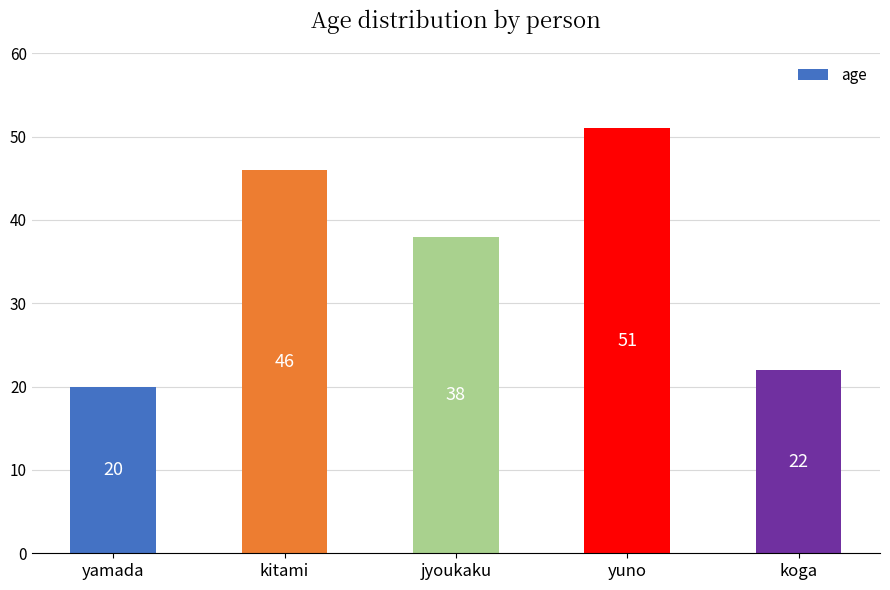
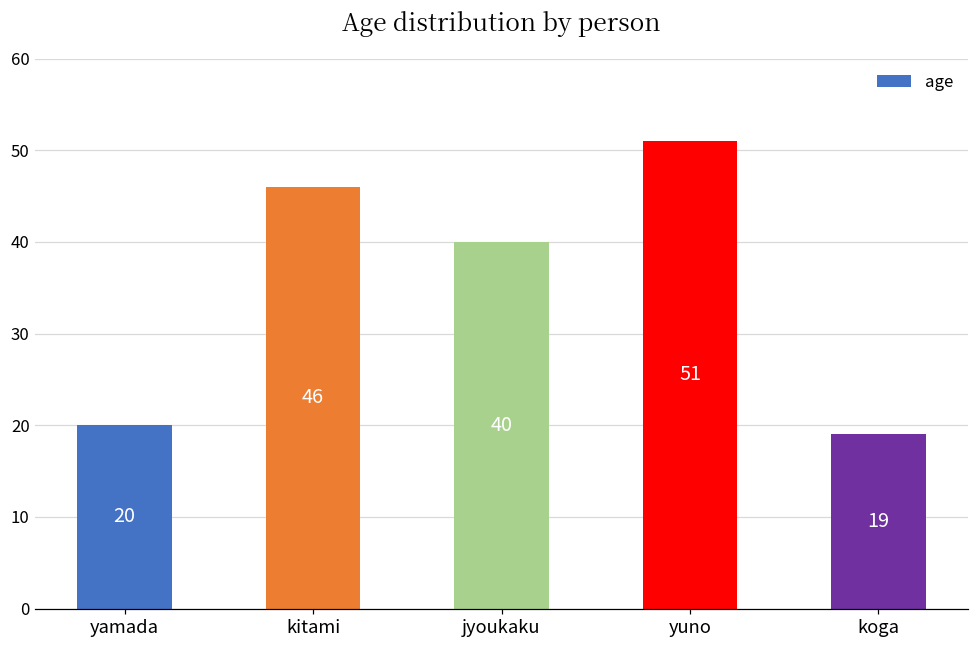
  {
    "yamada": 20,
    "kitami": 46,
-   "jyoukaku": 38,
+   "jyoukaku": 40,
    "yuno": 51,
-   "koga": 22
+   "koga": 19
  }
